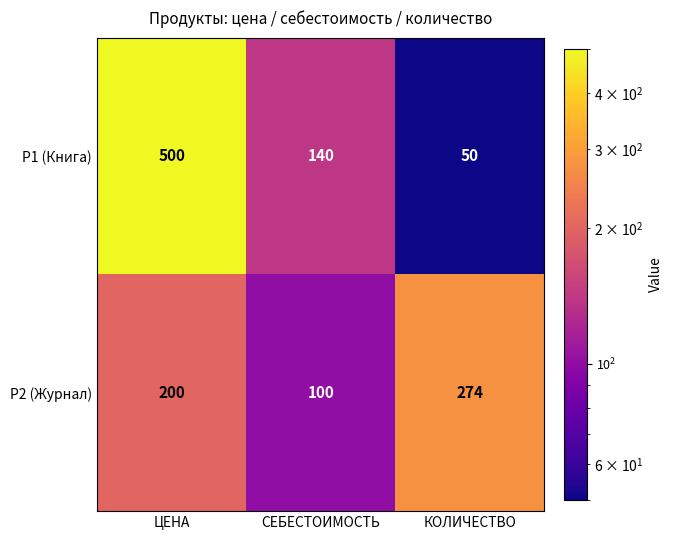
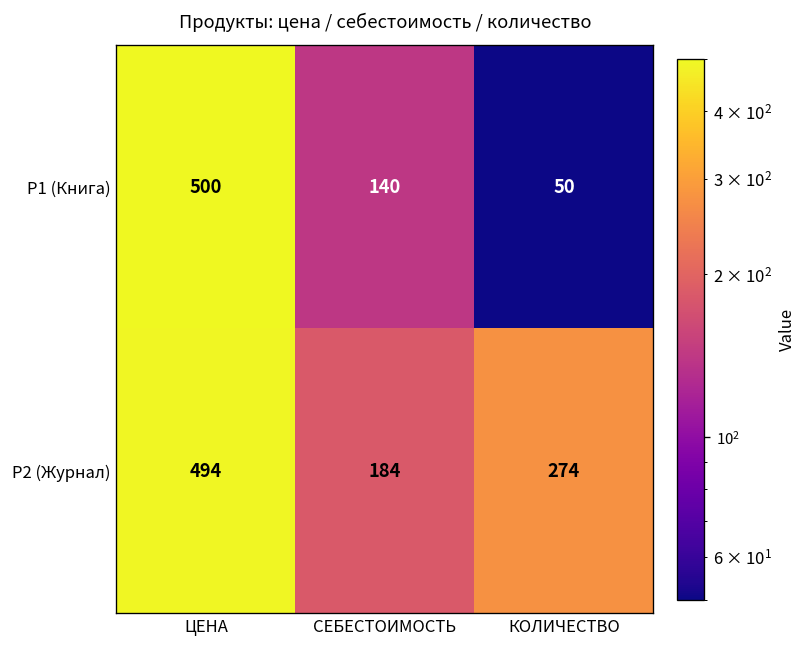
  {
    "P1 (Книга)": {
      "ЦЕНА": 500,
      "СЕБЕСТОИМОСТЬ": 140,
      "КОЛИЧЕСТВО": 50
    },
    "P2 (Журнал)": {
-     "ЦЕНА": 200,
-     "СЕБЕСТОИМОСТЬ": 100,
+     "ЦЕНА": 494,
+     "СЕБЕСТОИМОСТЬ": 184,
      "КОЛИЧЕСТВО": 274
    }
  }
